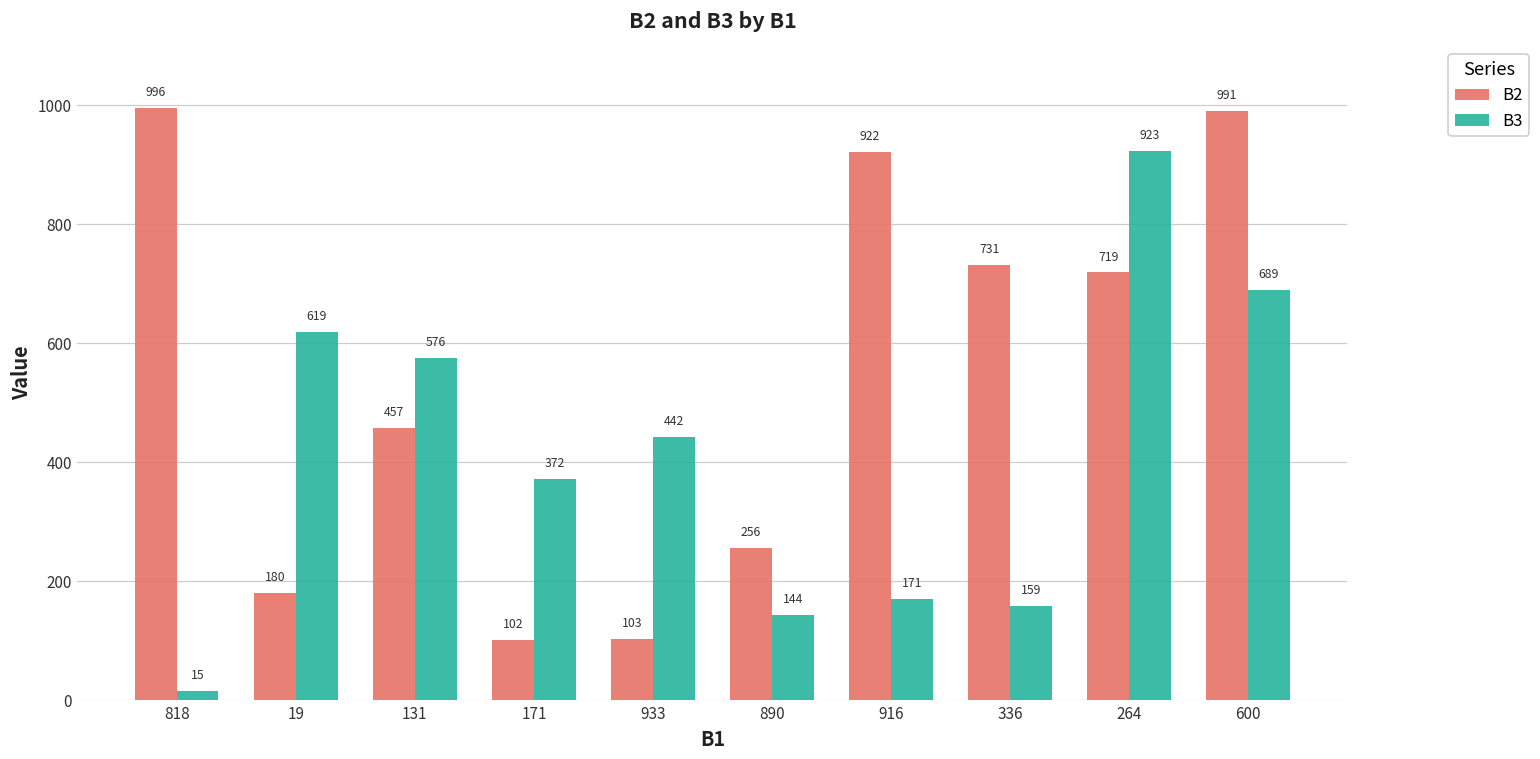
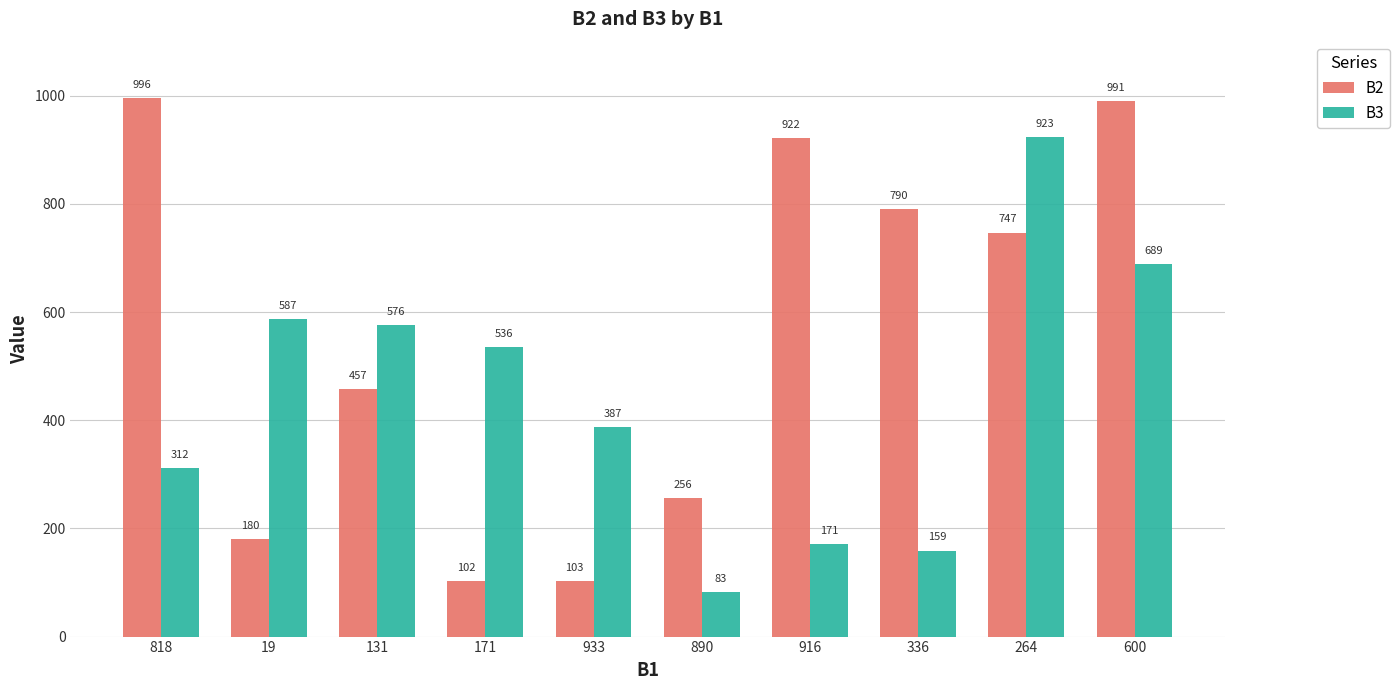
  {
    "B2": {
      "818": 996,
      "19": 180,
      "131": 457,
      "171": 102,
      "933": 103,
      "890": 256,
      "916": 922,
-     "336": 731,
-     "264": 719,
+     "336": 790,
+     "264": 747,
      "600": 991
    },
    "B3": {
-     "818": 15,
-     "19": 619,
+     "818": 312,
+     "19": 587,
      "131": 576,
-     "171": 372,
-     "933": 442,
-     "890": 144,
+     "171": 536,
+     "933": 387,
+     "890": 83,
      "916": 171,
      "336": 159,
      "264": 923,
      "600": 689
    }
  }
